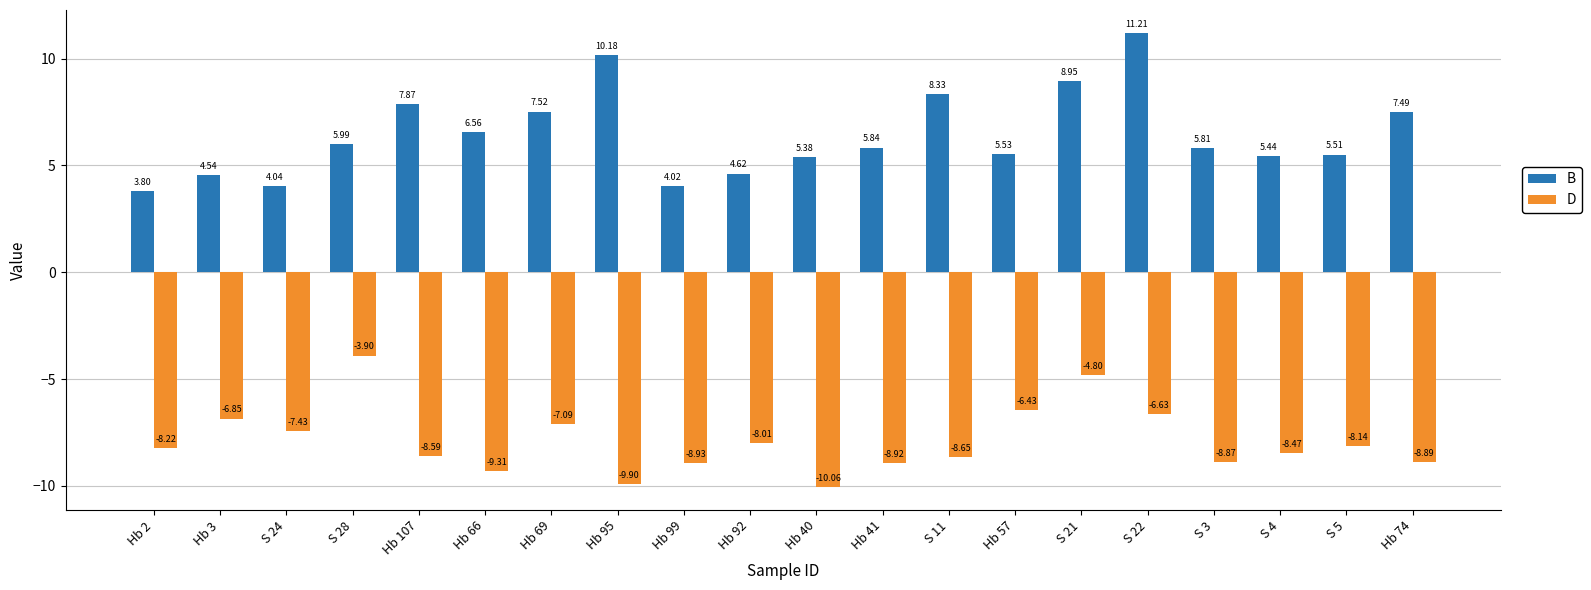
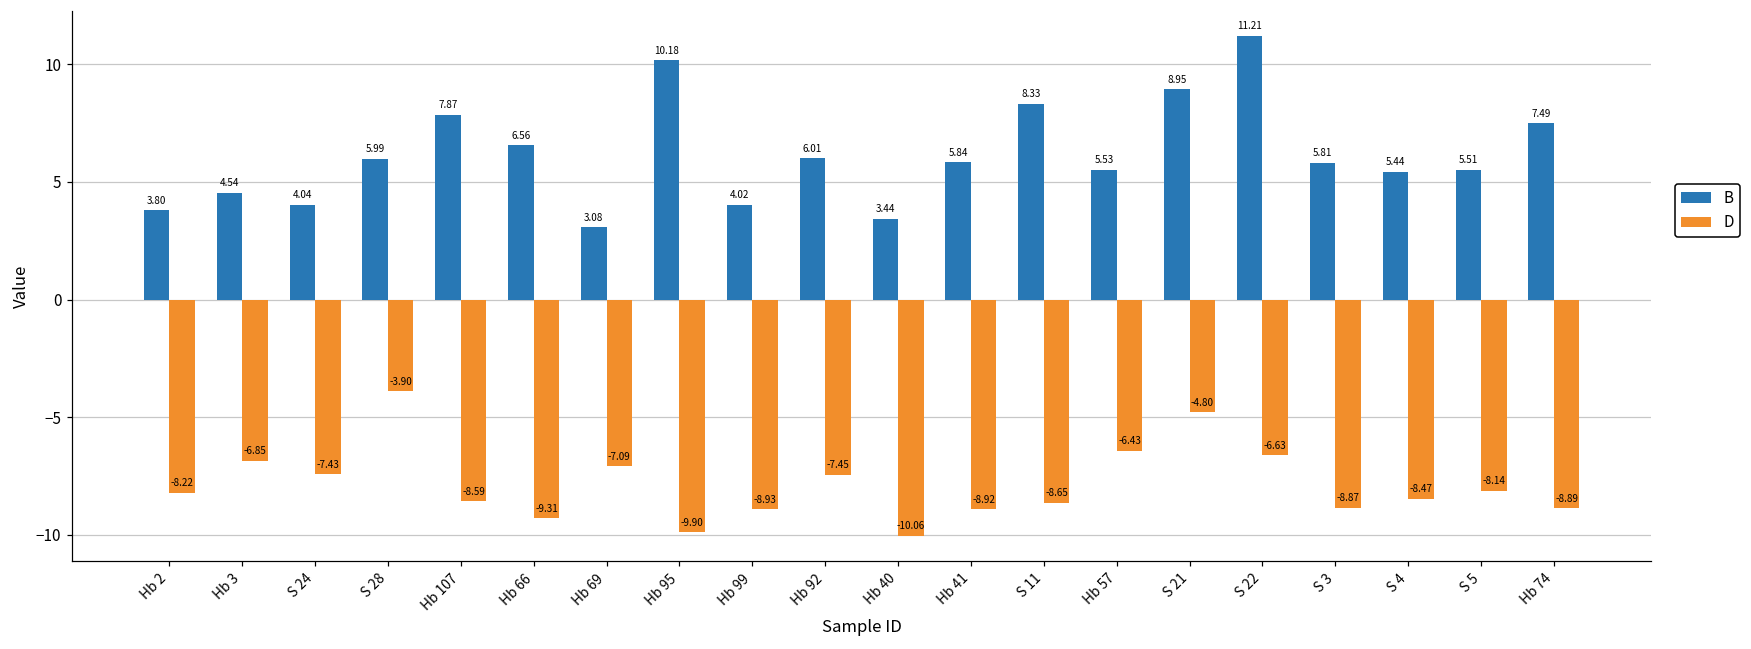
  {
    "B": {
      "Hb 2": 3.80,
      "Hb 3": 4.54,
      "S 24": 4.04,
      "S 28": 5.99,
      "Hb 107": 7.87,
      "Hb 66": 6.56,
-     "Hb 69": 7.52,
+     "Hb 69": 3.08,
      "Hb 95": 10.18,
      "Hb 99": 4.02,
-     "Hb 92": 4.62,
-     "Hb 40": 5.38,
+     "Hb 92": 6.01,
+     "Hb 40": 3.44,
      "Hb 41": 5.84,
      "S 11": 8.33,
      "Hb 57": 5.53,
      "S 21": 8.95,
      "S 22": 11.21,
      "S 3": 5.81,
      "S 4": 5.44,
      "S 5": 5.51,
      "Hb 74": 7.49
    },
    "D": {
      "Hb 2": -8.22,
      "Hb 3": -6.85,
      "S 24": -7.43,
      "S 28": -3.90,
      "Hb 107": -8.59,
      "Hb 66": -9.31,
      "Hb 69": -7.09,
      "Hb 95": -9.90,
      "Hb 99": -8.93,
-     "Hb 92": -8.01,
+     "Hb 92": -7.45,
      "Hb 40": -10.06,
      "Hb 41": -8.92,
      "S 11": -8.65,
      "Hb 57": -6.43,
      "S 21": -4.80,
      "S 22": -6.63,
      "S 3": -8.87,
      "S 4": -8.47,
      "S 5": -8.14,
      "Hb 74": -8.89
    }
  }
